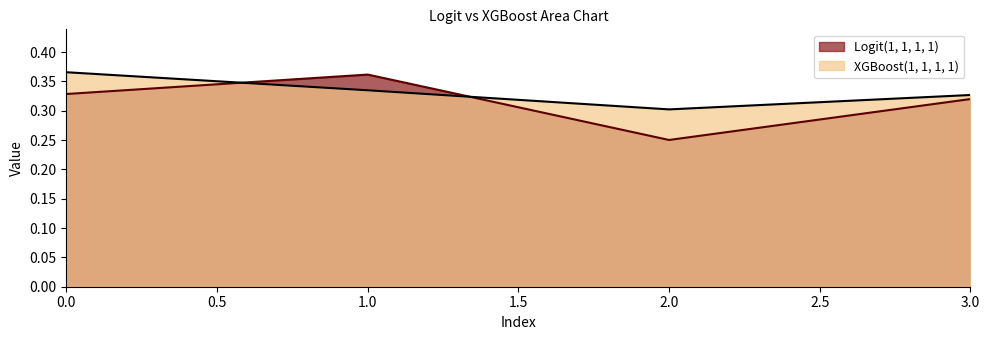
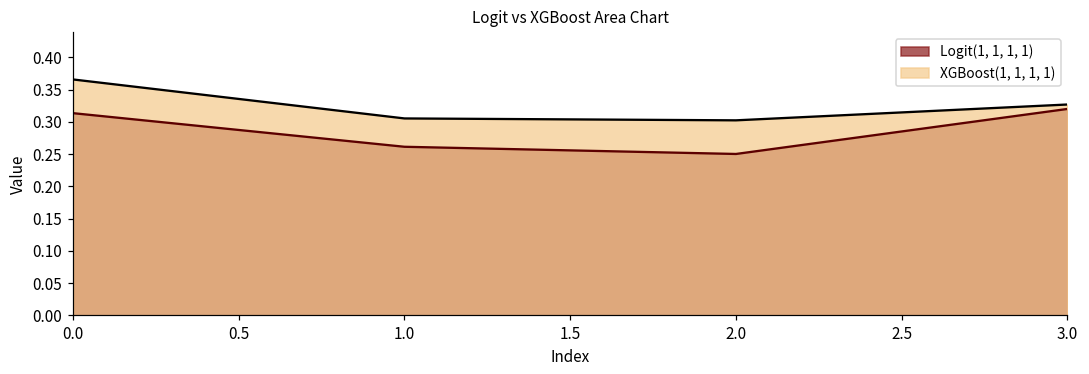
  {
    "Logit(1, 1, 1, 1)": {
-     "0.0": 0.33,
-     "1.0": 0.36,
+     "0.0": 0.31,
+     "1.0": 0.26,
      "2.0": 0.25,
      "3.0": 0.32
    },
    "XGBoost(1, 1, 1, 1)": {
      "0.0": 0.37,
-     "1.0": 0.33,
+     "1.0": 0.31,
      "2.0": 0.30,
      "3.0": 0.33
    }
  }
